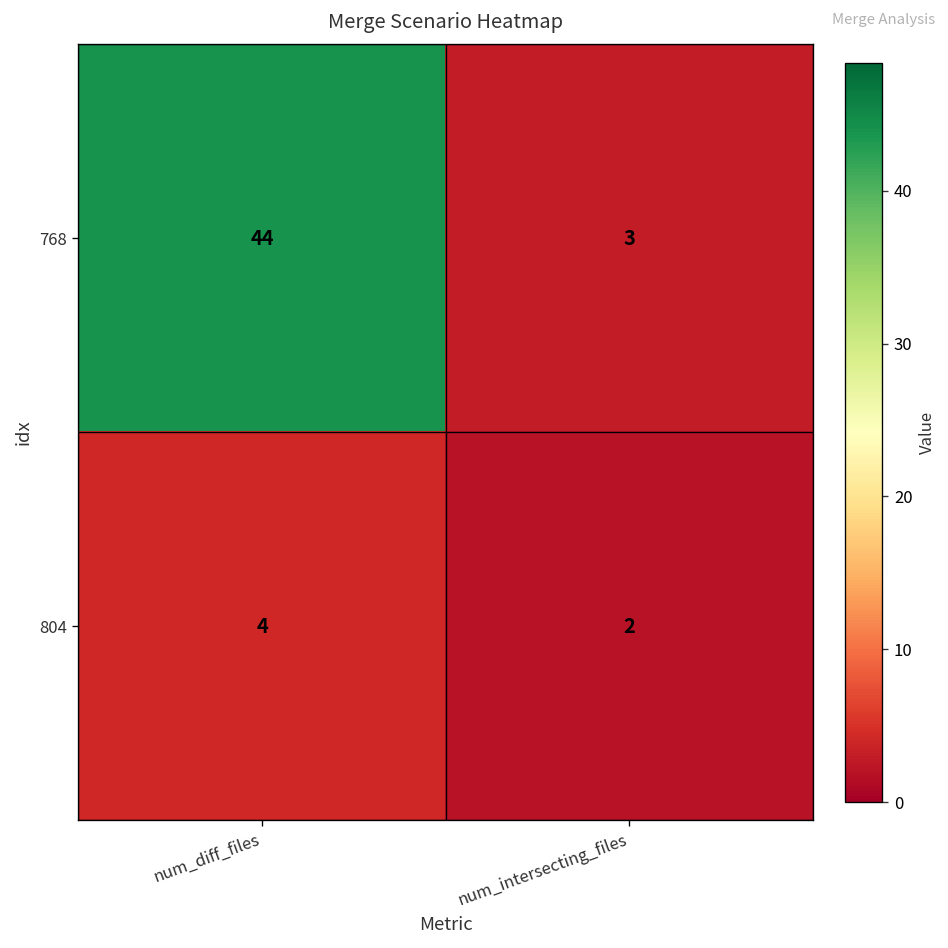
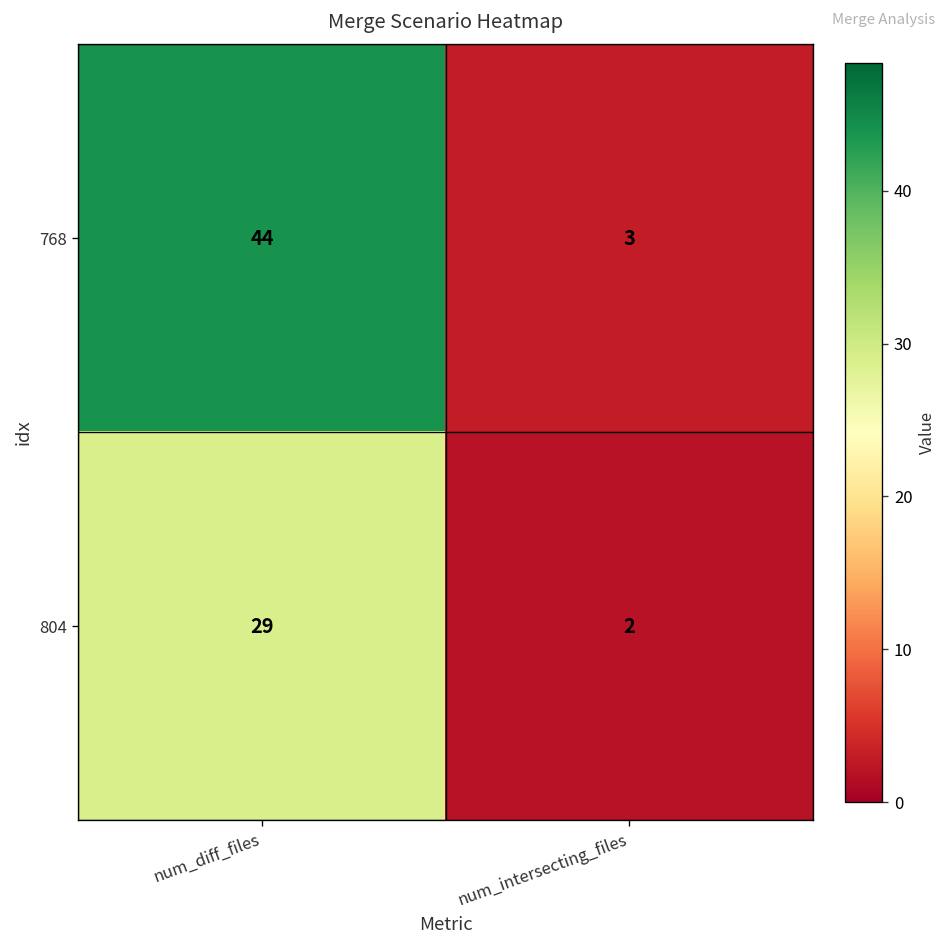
  {
    "768": {
      "num_diff_files": 44,
      "num_intersecting_files": 3
    },
    "804": {
-     "num_diff_files": 4,
+     "num_diff_files": 29,
      "num_intersecting_files": 2
    }
  }
